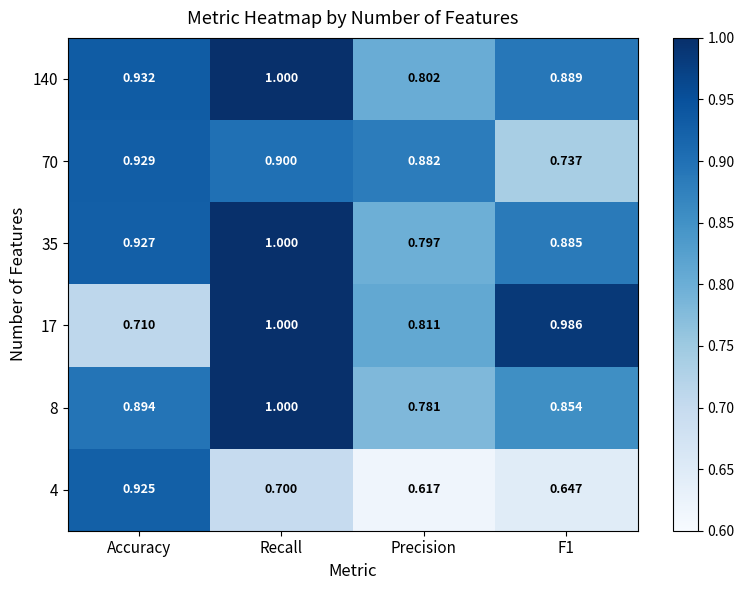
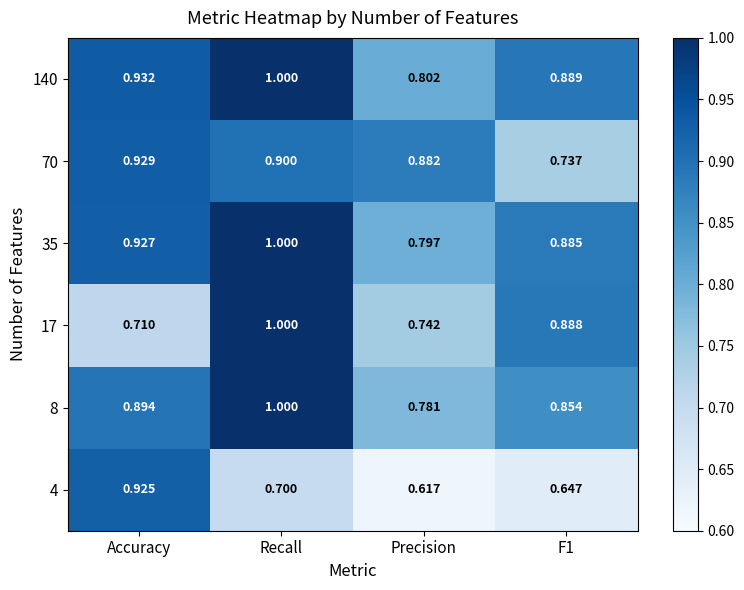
  {
    "140": {
      "Accuracy": 0.932,
      "Recall": 1.000,
      "Precision": 0.802,
      "F1": 0.889
    },
    "70": {
      "Accuracy": 0.929,
      "Recall": 0.900,
      "Precision": 0.882,
      "F1": 0.737
    },
    "35": {
      "Accuracy": 0.927,
      "Recall": 1.000,
      "Precision": 0.797,
      "F1": 0.885
    },
    "17": {
      "Accuracy": 0.710,
      "Recall": 1.000,
-     "Precision": 0.811,
-     "F1": 0.986
+     "Precision": 0.742,
+     "F1": 0.888
    },
    "8": {
      "Accuracy": 0.894,
      "Recall": 1.000,
      "Precision": 0.781,
      "F1": 0.854
    },
    "4": {
      "Accuracy": 0.925,
      "Recall": 0.700,
      "Precision": 0.617,
      "F1": 0.647
    }
  }
